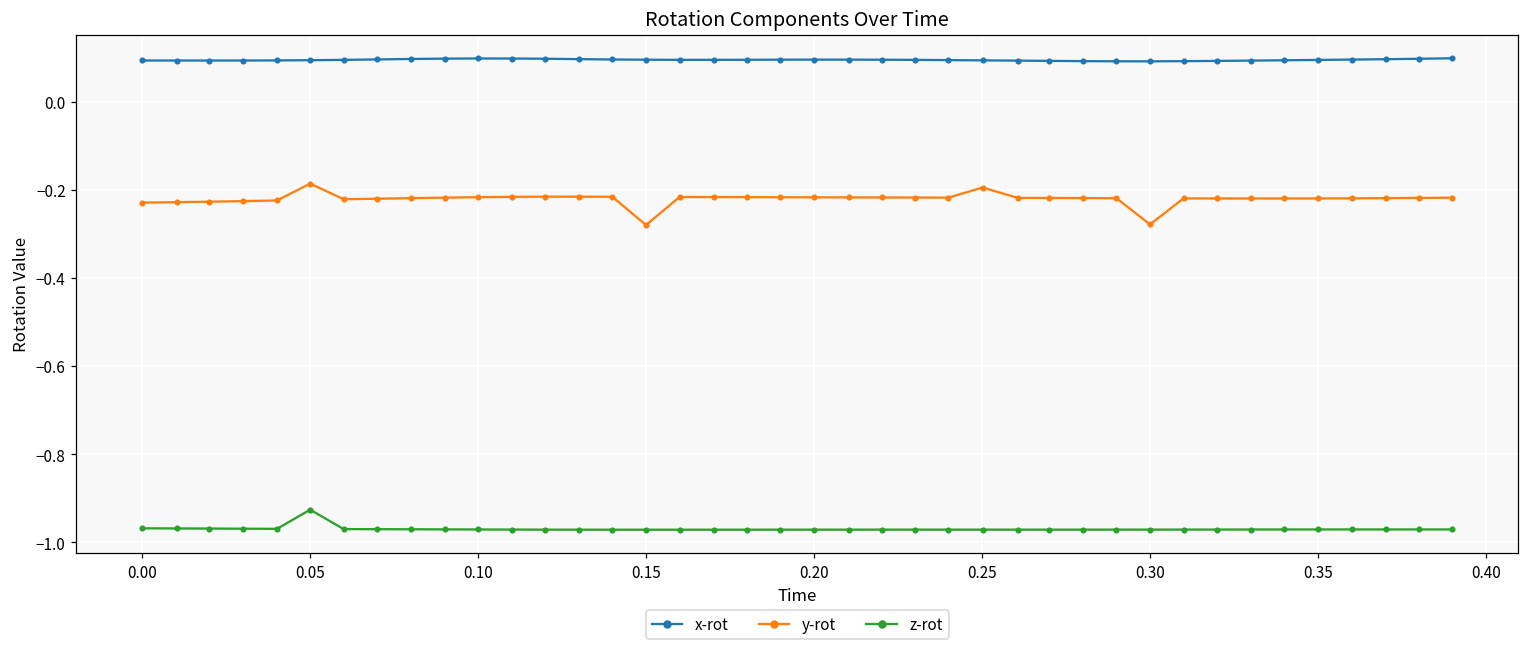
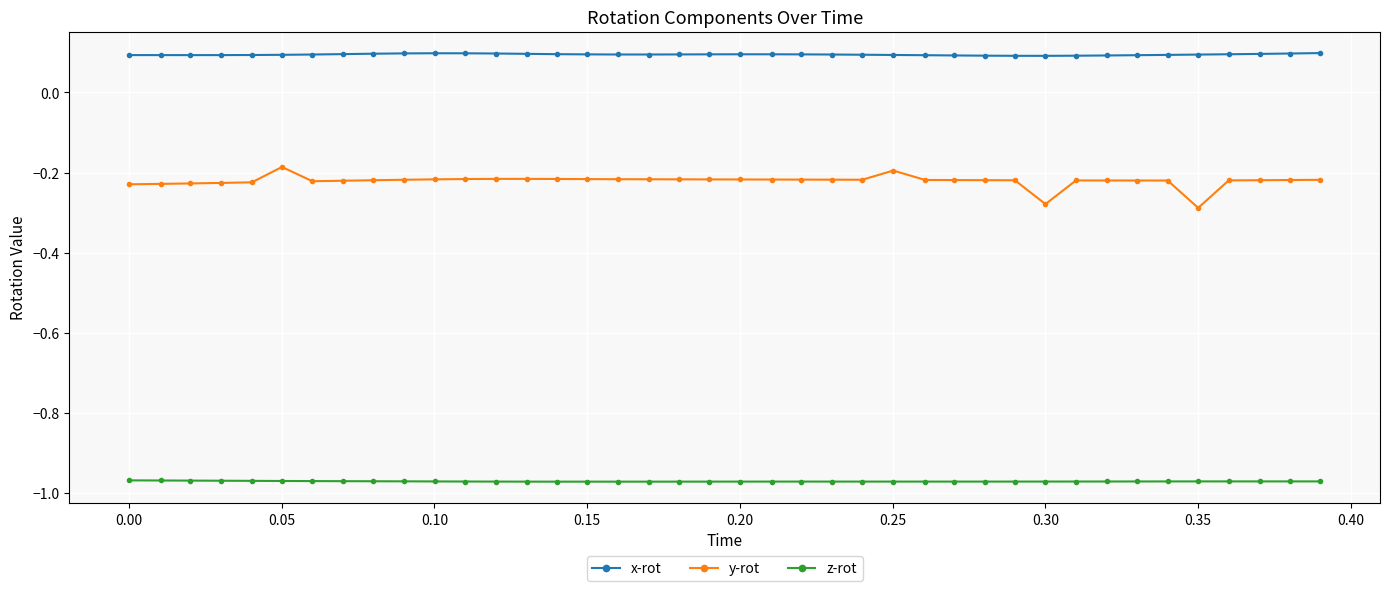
  {
    "x-rot": {
      "0.00": 0.09,
      "0.05": 0.09,
      "0.10": 0.10,
      "0.15": 0.10,
      "0.20": 0.10,
      "0.25": 0.09,
      "0.30": 0.09,
      "0.35": 0.09
    },
    "y-rot": {
      "0.00": -0.23,
      "0.05": -0.19,
      "0.10": -0.22,
-     "0.15": -0.28,
+     "0.15": -0.22,
      "0.20": -0.22,
      "0.25": -0.19,
      "0.30": -0.28,
-     "0.35": -0.22
+     "0.35": -0.29
    },
    "z-rot": {
      "0.00": -0.97,
-     "0.05": -0.93,
+     "0.05": -0.97,
      "0.10": -0.97,
      "0.15": -0.97,
      "0.20": -0.97,
      "0.25": -0.97,
      "0.30": -0.97,
      "0.35": -0.97
    }
  }
